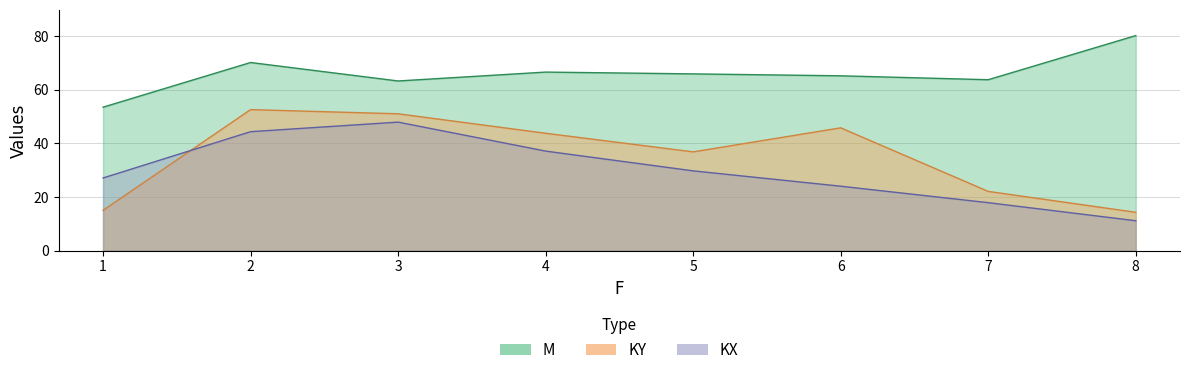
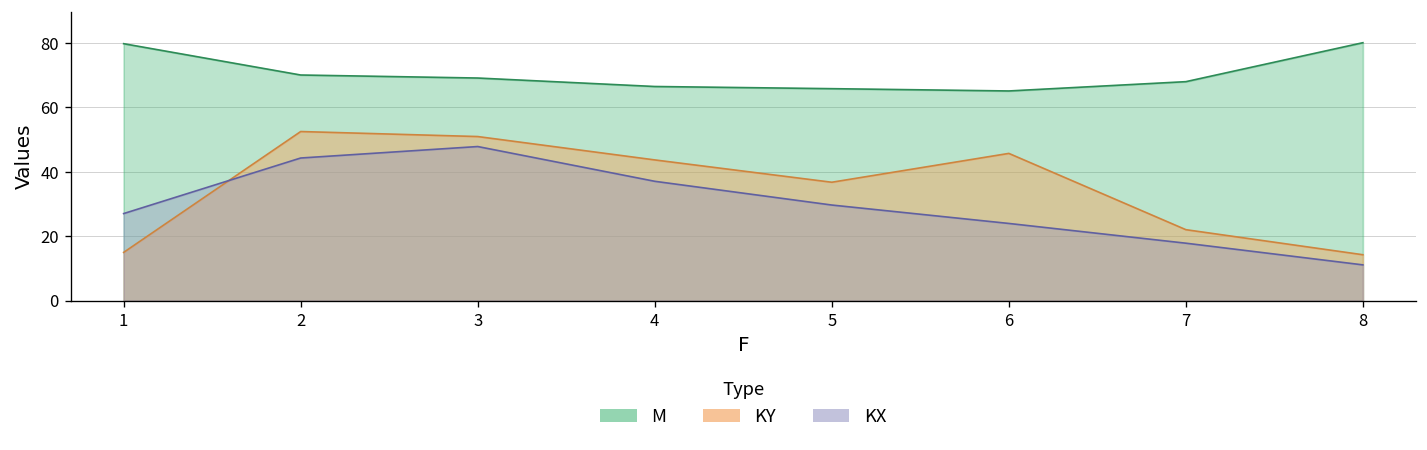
  {
    "M": {
-     "1": 53,
+     "1": 80,
      "2": 70,
-     "3": 63,
+     "3": 69,
      "4": 67,
      "5": 66,
      "6": 65,
-     "7": 64,
+     "7": 68,
      "8": 80
    },
    "KY": {
      "1": 15,
      "2": 53,
      "3": 51,
      "4": 44,
      "5": 37,
      "6": 46,
      "7": 22,
      "8": 14
    },
    "KX": {
      "1": 27,
      "2": 44,
      "3": 48,
      "4": 37,
      "5": 30,
      "6": 24,
      "7": 18,
      "8": 11
    }
  }
